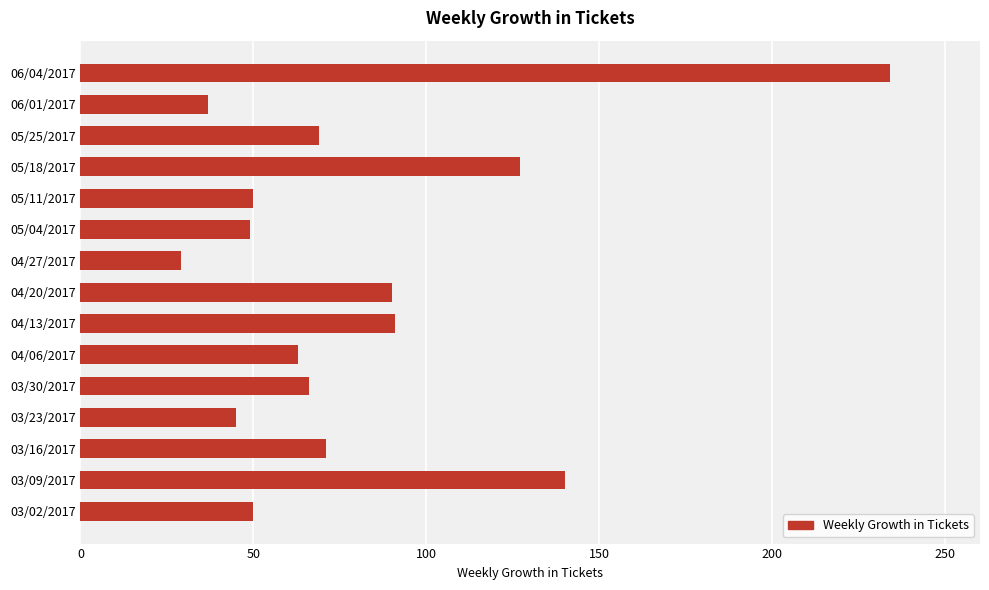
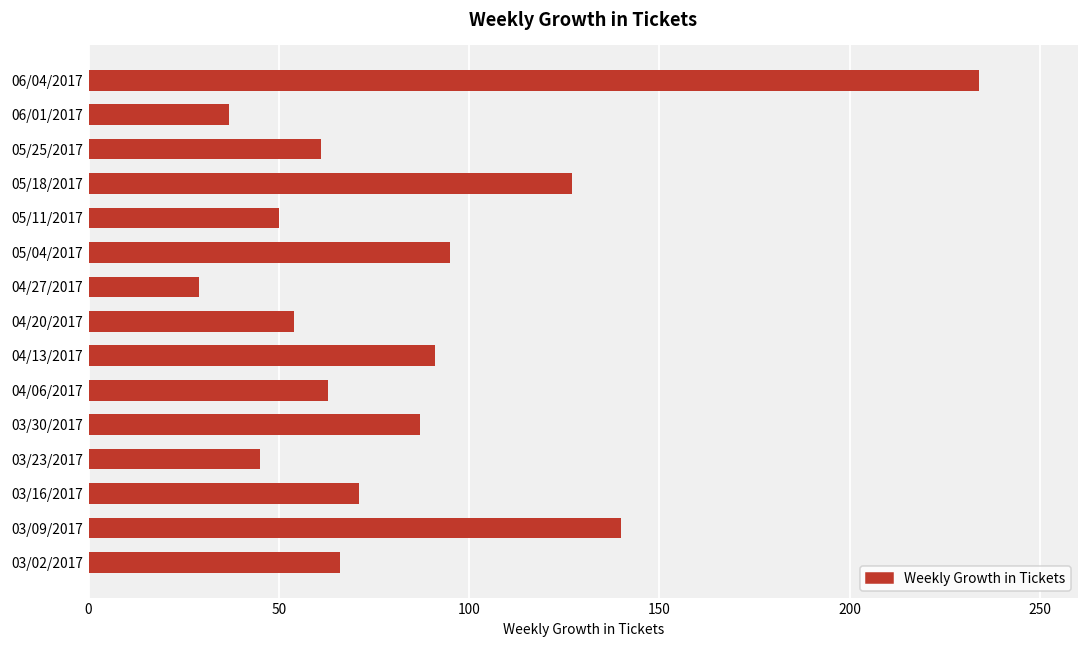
  {
    "06/04/2017": 234,
    "06/01/2017": 37,
-   "05/25/2017": 69,
+   "05/25/2017": 61,
    "05/18/2017": 127,
    "05/11/2017": 50,
-   "05/04/2017": 49,
+   "05/04/2017": 95,
    "04/27/2017": 29,
-   "04/20/2017": 90,
+   "04/20/2017": 54,
    "04/13/2017": 91,
    "04/06/2017": 63,
-   "03/30/2017": 66,
+   "03/30/2017": 87,
    "03/23/2017": 45,
    "03/16/2017": 71,
    "03/09/2017": 140,
-   "03/02/2017": 50
+   "03/02/2017": 66
  }
